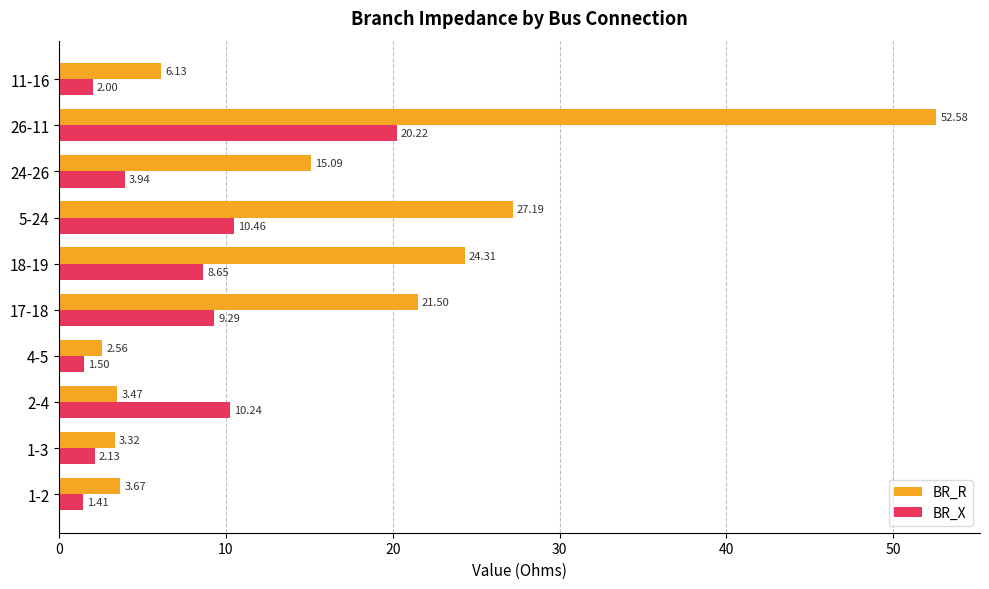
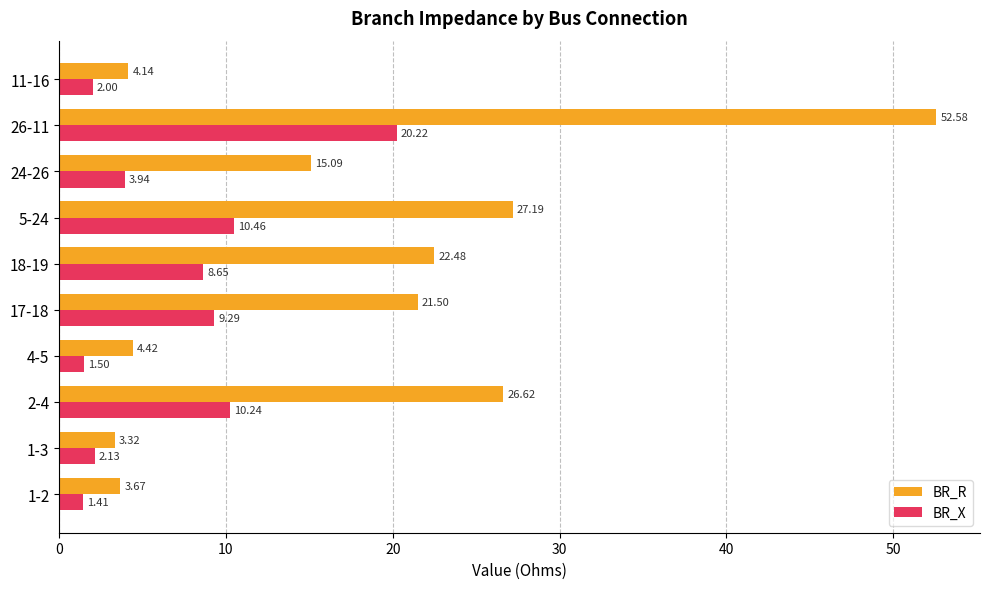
  {
    "BR_R": {
-     "11-16": 6.13,
+     "11-16": 4.14,
      "26-11": 52.58,
      "24-26": 15.09,
      "5-24": 27.19,
-     "18-19": 24.31,
+     "18-19": 22.48,
      "17-18": 21.50,
-     "4-5": 2.56,
-     "2-4": 3.47,
+     "4-5": 4.42,
+     "2-4": 26.62,
      "1-3": 3.32,
      "1-2": 3.67
    },
    "BR_X": {
      "11-16": 2.00,
      "26-11": 20.22,
      "24-26": 3.94,
      "5-24": 10.46,
      "18-19": 8.65,
      "17-18": 9.29,
      "4-5": 1.50,
      "2-4": 10.24,
      "1-3": 2.13,
      "1-2": 1.41
    }
  }
